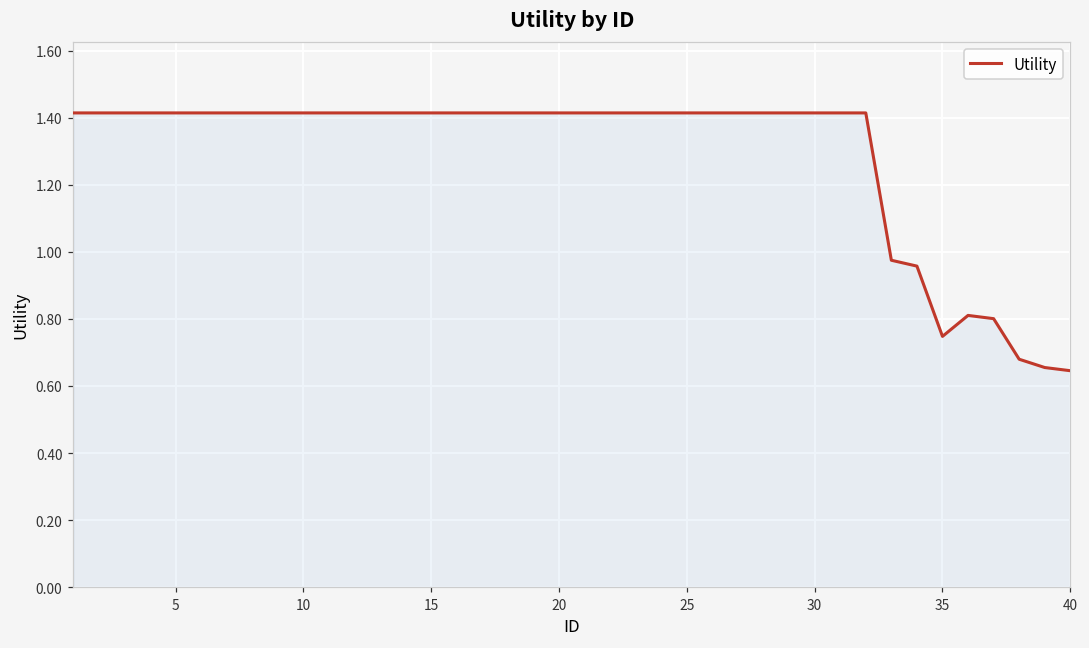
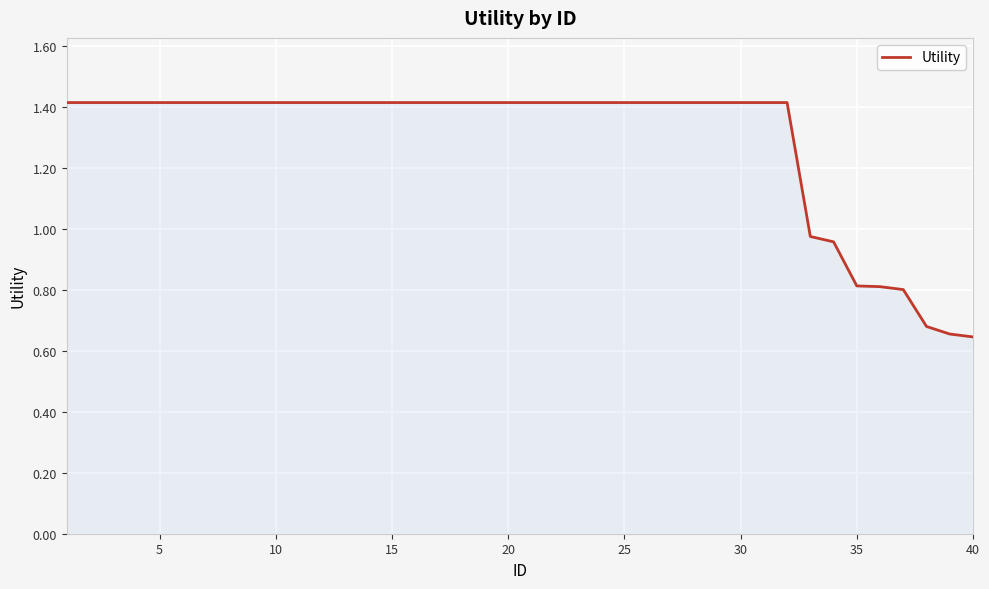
  {
    "5": 1.41,
    "10": 1.41,
    "15": 1.41,
    "20": 1.41,
    "25": 1.41,
    "30": 1.41,
-   "35": 0.75,
+   "35": 0.81,
    "40": 0.65
  }
